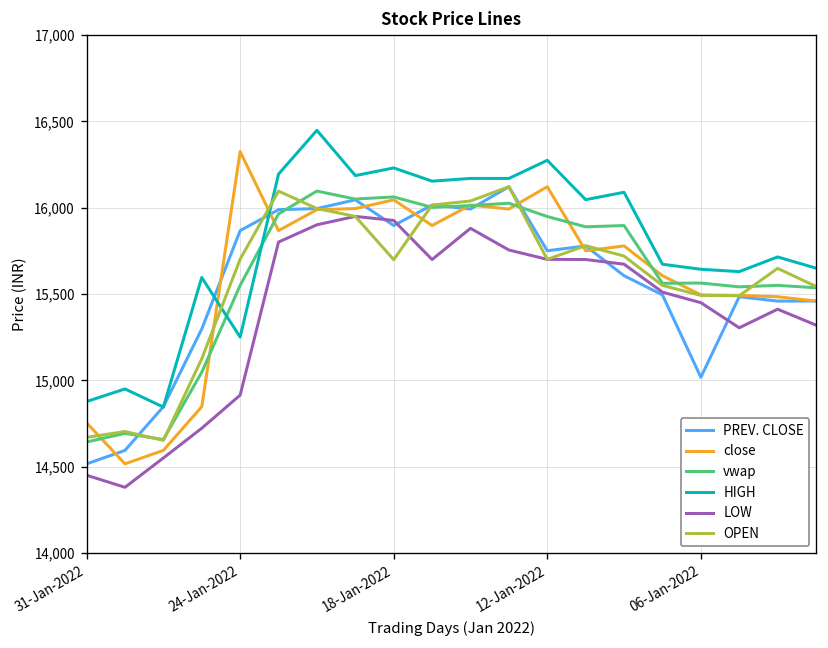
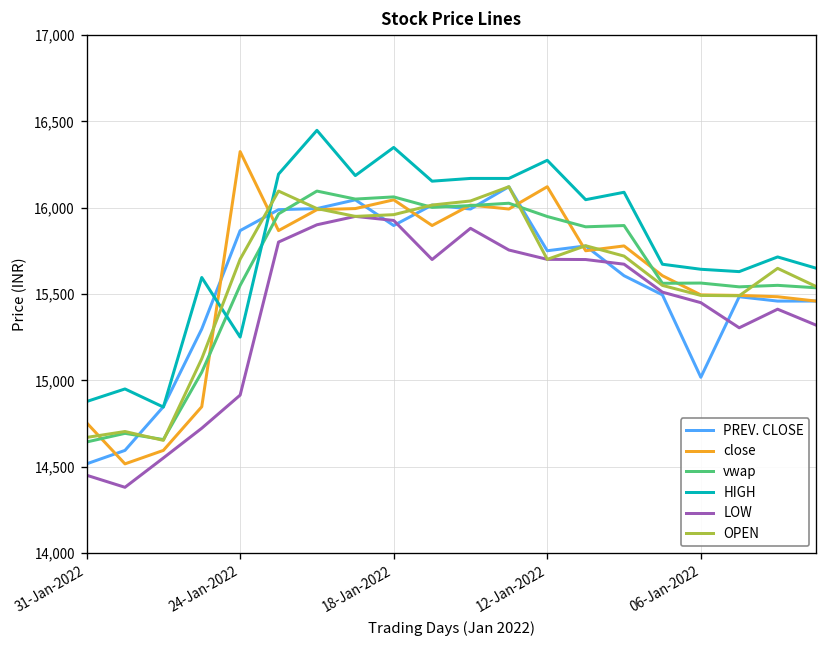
  {
    "PREV. CLOSE": {
      "31-Jan-2022": "14,520",
      "24-Jan-2022": "15,870",
      "18-Jan-2022": "15,900",
      "12-Jan-2022": "15,750",
      "06-Jan-2022": "15,020"
    },
    "close": {
      "31-Jan-2022": "14,750",
      "24-Jan-2022": "16,330",
      "12-Jan-2022": "16,120"
    },
    "vwap": {
      "31-Jan-2022": "14,640",
      "24-Jan-2022": "15,550",
      "12-Jan-2022": "15,950",
      "06-Jan-2022": "15,560"
    },
    "HIGH": {
      "31-Jan-2022": "14,880",
      "24-Jan-2022": "15,250",
-     "18-Jan-2022": "16,230",
+     "18-Jan-2022": "16,350",
      "12-Jan-2022": "16,280",
      "06-Jan-2022": "15,640"
    },
    "LOW": {
      "31-Jan-2022": "14,450",
      "24-Jan-2022": "14,910",
      "18-Jan-2022": "15,930",
      "06-Jan-2022": "15,450"
    },
    "OPEN": {
      "31-Jan-2022": "14,670",
      "24-Jan-2022": "15,700",
-     "18-Jan-2022": "15,700"
+     "18-Jan-2022": "15,960"
    }
  }
